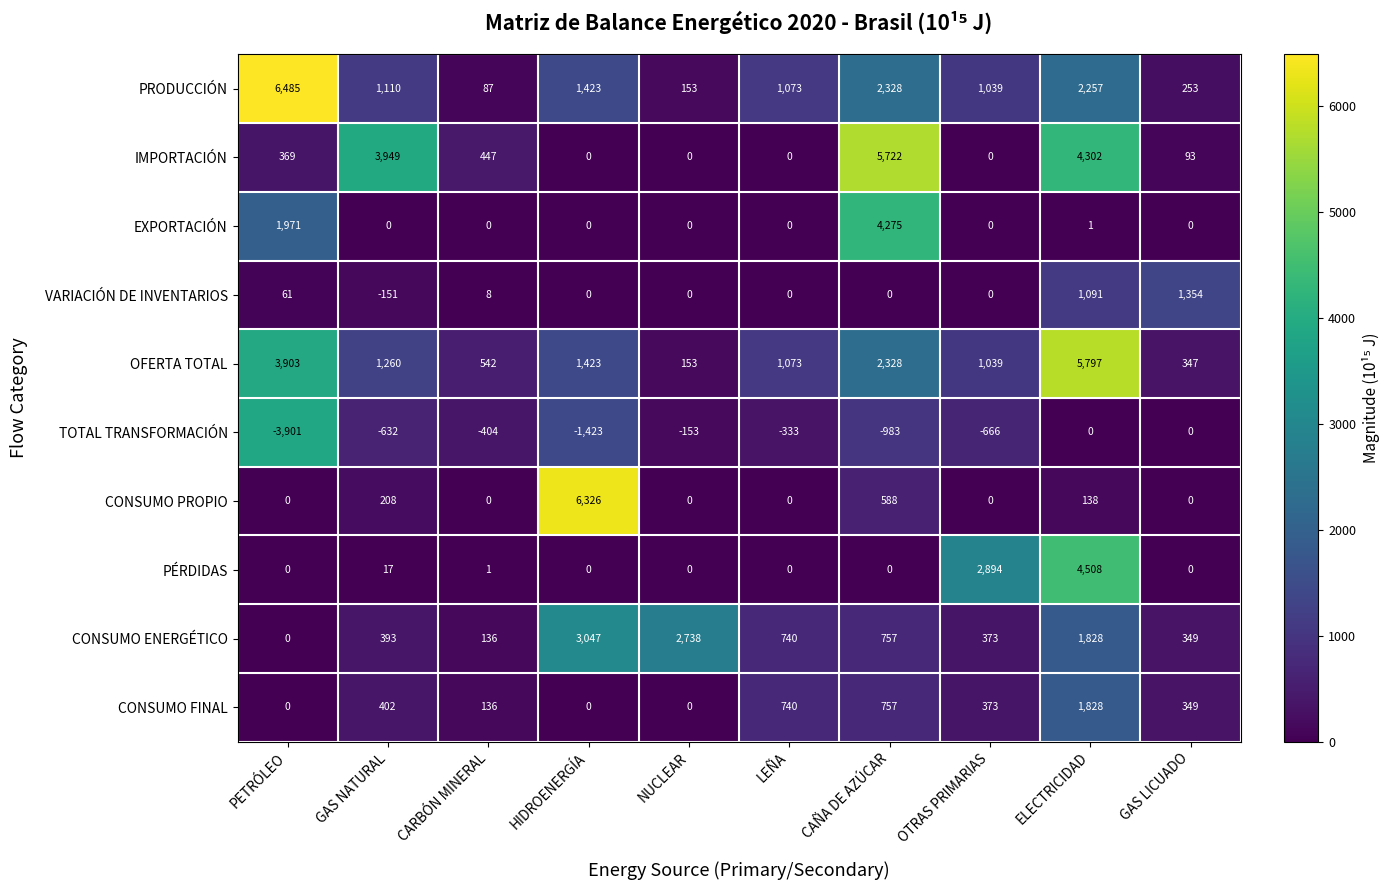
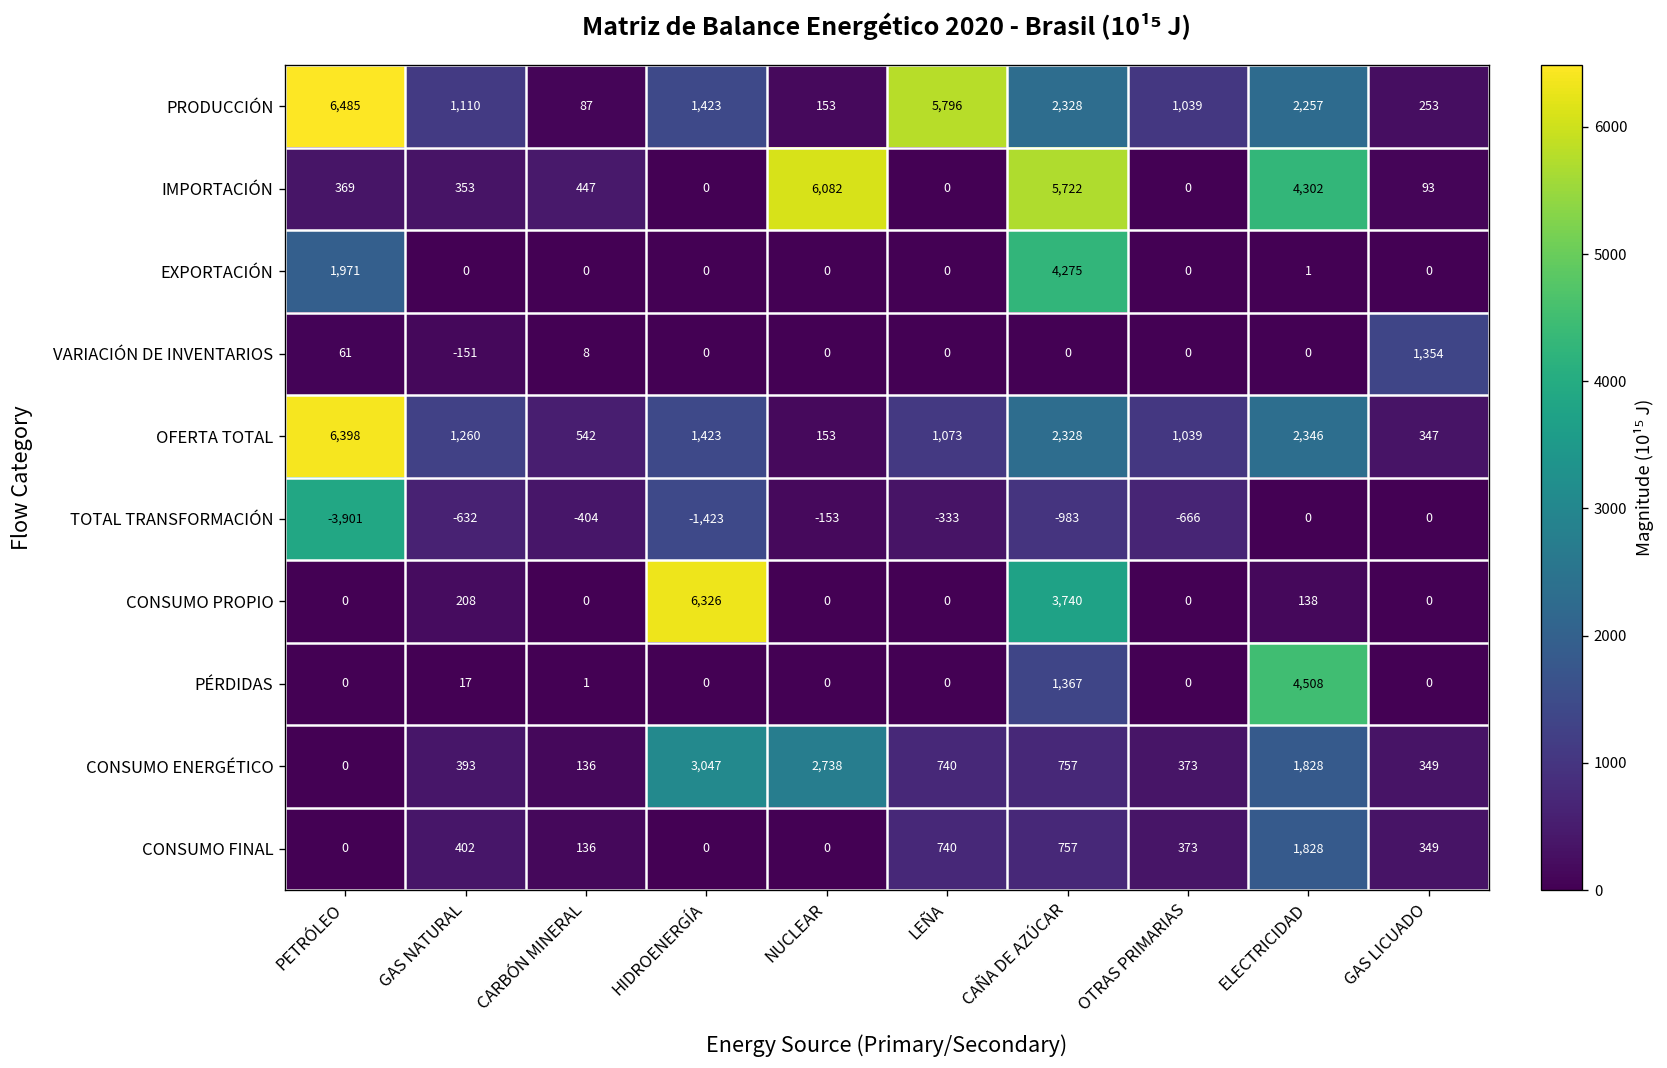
  {
    "PRODUCCIÓN": {
      "PETRÓLEO": "6,485",
      "GAS NATURAL": "1,110",
      "CARBÓN MINERAL": "87",
      "HIDROENERGÍA": "1,423",
      "NUCLEAR": "153",
-     "LEÑA": "1,073",
+     "LEÑA": "5,796",
      "CAÑA DE AZÚCAR": "2,328",
      "OTRAS PRIMARIAS": "1,039",
      "ELECTRICIDAD": "2,257",
      "GAS LICUADO": "253"
    },
    "IMPORTACIÓN": {
      "PETRÓLEO": "369",
-     "GAS NATURAL": "3,949",
+     "GAS NATURAL": "353",
      "CARBÓN MINERAL": "447",
      "HIDROENERGÍA": "0",
-     "NUCLEAR": "0",
+     "NUCLEAR": "6,082",
      "LEÑA": "0",
      "CAÑA DE AZÚCAR": "5,722",
      "OTRAS PRIMARIAS": "0",
      "ELECTRICIDAD": "4,302",
      "GAS LICUADO": "93"
    },
    "EXPORTACIÓN": {
      "PETRÓLEO": "1,971",
      "GAS NATURAL": "0",
      "CARBÓN MINERAL": "0",
      "HIDROENERGÍA": "0",
      "NUCLEAR": "0",
      "LEÑA": "0",
      "CAÑA DE AZÚCAR": "4,275",
      "OTRAS PRIMARIAS": "0",
      "ELECTRICIDAD": "1",
      "GAS LICUADO": "0"
    },
    "VARIACIÓN DE INVENTARIOS": {
      "PETRÓLEO": "61",
      "GAS NATURAL": "-151",
      "CARBÓN MINERAL": "8",
      "HIDROENERGÍA": "0",
      "NUCLEAR": "0",
      "LEÑA": "0",
      "CAÑA DE AZÚCAR": "0",
      "OTRAS PRIMARIAS": "0",
-     "ELECTRICIDAD": "1,091",
+     "ELECTRICIDAD": "0",
      "GAS LICUADO": "1,354"
    },
    "OFERTA TOTAL": {
-     "PETRÓLEO": "3,903",
+     "PETRÓLEO": "6,398",
      "GAS NATURAL": "1,260",
      "CARBÓN MINERAL": "542",
      "HIDROENERGÍA": "1,423",
      "NUCLEAR": "153",
      "LEÑA": "1,073",
      "CAÑA DE AZÚCAR": "2,328",
      "OTRAS PRIMARIAS": "1,039",
-     "ELECTRICIDAD": "5,797",
+     "ELECTRICIDAD": "2,346",
      "GAS LICUADO": "347"
    },
    "TOTAL TRANSFORMACIÓN": {
      "PETRÓLEO": "-3,901",
      "GAS NATURAL": "-632",
      "CARBÓN MINERAL": "-404",
      "HIDROENERGÍA": "-1,423",
      "NUCLEAR": "-153",
      "LEÑA": "-333",
      "CAÑA DE AZÚCAR": "-983",
      "OTRAS PRIMARIAS": "-666",
      "ELECTRICIDAD": "0",
      "GAS LICUADO": "0"
    },
    "CONSUMO PROPIO": {
      "PETRÓLEO": "0",
      "GAS NATURAL": "208",
      "CARBÓN MINERAL": "0",
      "HIDROENERGÍA": "6,326",
      "NUCLEAR": "0",
      "LEÑA": "0",
-     "CAÑA DE AZÚCAR": "588",
+     "CAÑA DE AZÚCAR": "3,740",
      "OTRAS PRIMARIAS": "0",
      "ELECTRICIDAD": "138",
      "GAS LICUADO": "0"
    },
    "PÉRDIDAS": {
      "PETRÓLEO": "0",
      "GAS NATURAL": "17",
      "CARBÓN MINERAL": "1",
      "HIDROENERGÍA": "0",
      "NUCLEAR": "0",
      "LEÑA": "0",
-     "CAÑA DE AZÚCAR": "0",
-     "OTRAS PRIMARIAS": "2,894",
+     "CAÑA DE AZÚCAR": "1,367",
+     "OTRAS PRIMARIAS": "0",
      "ELECTRICIDAD": "4,508",
      "GAS LICUADO": "0"
    },
    "CONSUMO ENERGÉTICO": {
      "PETRÓLEO": "0",
      "GAS NATURAL": "393",
      "CARBÓN MINERAL": "136",
      "HIDROENERGÍA": "3,047",
      "NUCLEAR": "2,738",
      "LEÑA": "740",
      "CAÑA DE AZÚCAR": "757",
      "OTRAS PRIMARIAS": "373",
      "ELECTRICIDAD": "1,828",
      "GAS LICUADO": "349"
    },
    "CONSUMO FINAL": {
      "PETRÓLEO": "0",
      "GAS NATURAL": "402",
      "CARBÓN MINERAL": "136",
      "HIDROENERGÍA": "0",
      "NUCLEAR": "0",
      "LEÑA": "740",
      "CAÑA DE AZÚCAR": "757",
      "OTRAS PRIMARIAS": "373",
      "ELECTRICIDAD": "1,828",
      "GAS LICUADO": "349"
    }
  }
